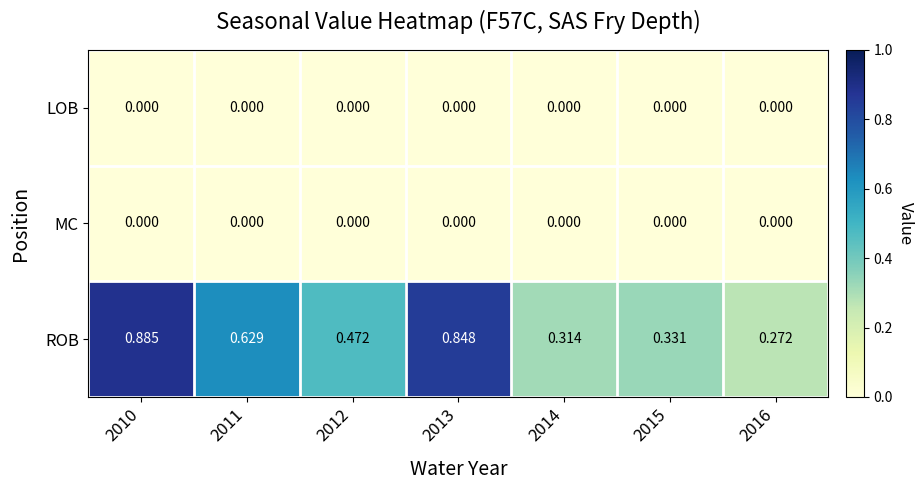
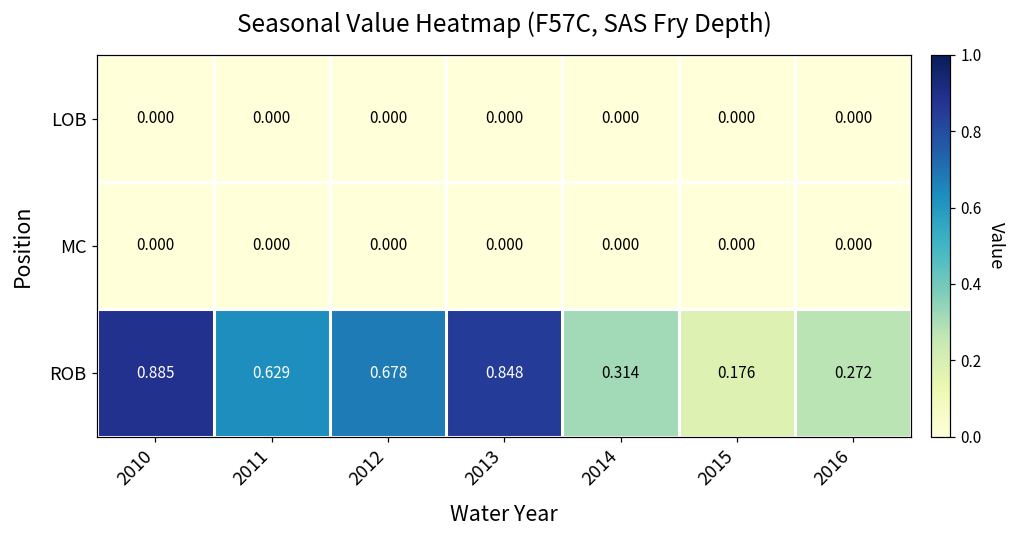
  {
    "LOB": {
      "2010": 0.000,
      "2011": 0.000,
      "2012": 0.000,
      "2013": 0.000,
      "2014": 0.000,
      "2015": 0.000,
      "2016": 0.000
    },
    "MC": {
      "2010": 0.000,
      "2011": 0.000,
      "2012": 0.000,
      "2013": 0.000,
      "2014": 0.000,
      "2015": 0.000,
      "2016": 0.000
    },
    "ROB": {
      "2010": 0.885,
      "2011": 0.629,
-     "2012": 0.472,
+     "2012": 0.678,
      "2013": 0.848,
      "2014": 0.314,
-     "2015": 0.331,
+     "2015": 0.176,
      "2016": 0.272
    }
  }
